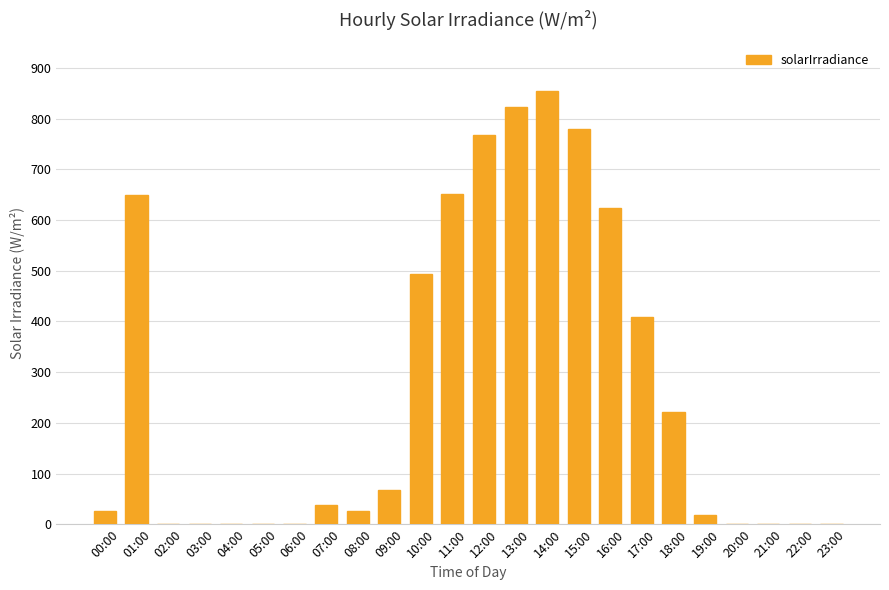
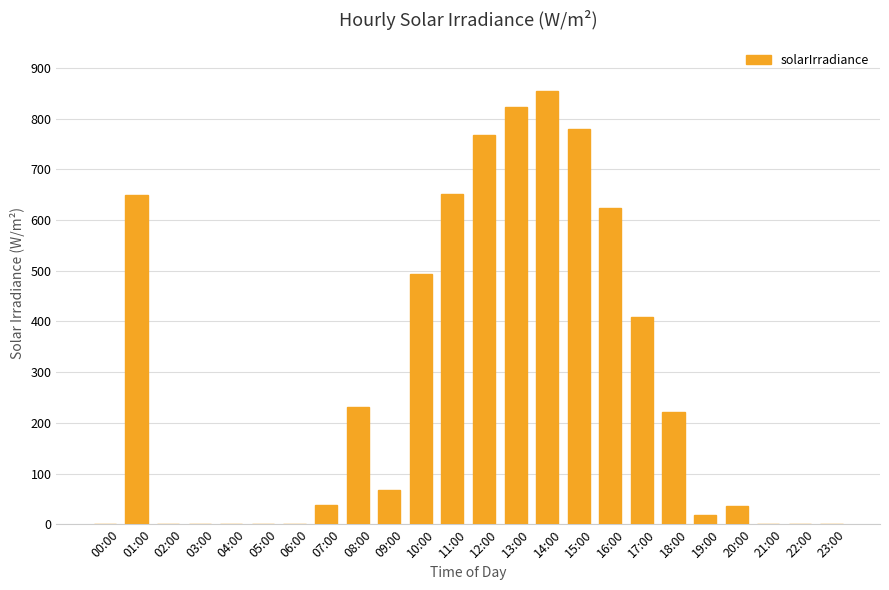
  {
-   "00:00": 30,
+   "00:00": 0,
    "01:00": 650,
    "02:00": 0,
    "03:00": 0,
    "04:00": 0,
    "05:00": 0,
    "06:00": 0,
    "07:00": 40,
-   "08:00": 30,
+   "08:00": 230,
    "09:00": 70,
    "10:00": 490,
    "11:00": 650,
    "12:00": 770,
    "13:00": 820,
    "14:00": 850,
    "15:00": 780,
    "16:00": 620,
    "17:00": 410,
    "18:00": 220,
    "19:00": 20,
-   "20:00": 0,
+   "20:00": 40,
    "21:00": 0,
    "22:00": 0,
    "23:00": 0
  }
